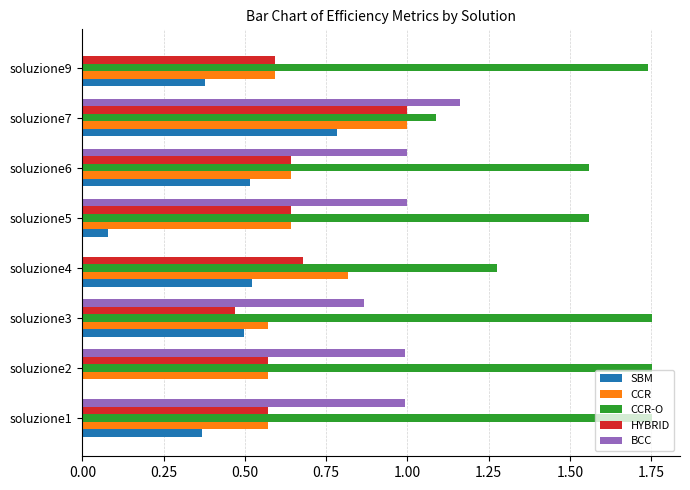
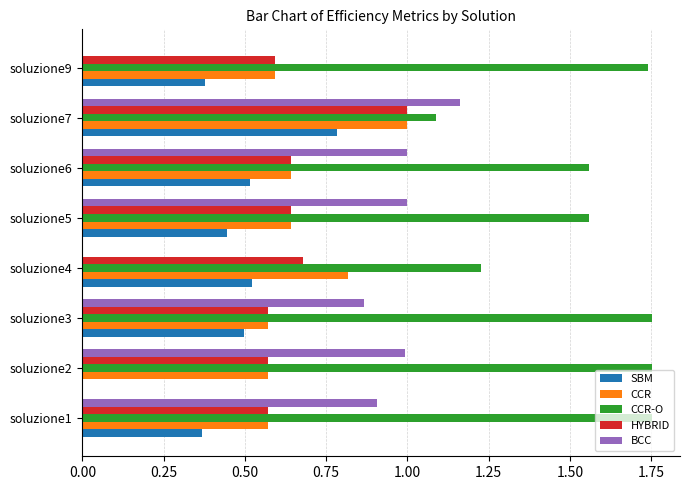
  {
    "SBM": {
      "soluzione9": 0.38,
      "soluzione7": 0.78,
      "soluzione6": 0.51,
-     "soluzione5": 0.08,
+     "soluzione5": 0.44,
      "soluzione4": 0.52,
      "soluzione3": 0.50,
      "soluzione1": 0.37
    },
    "CCR": {
      "soluzione9": 0.59,
      "soluzione7": 1.00,
      "soluzione6": 0.64,
      "soluzione5": 0.64,
      "soluzione4": 0.82,
      "soluzione3": 0.57,
      "soluzione2": 0.57,
      "soluzione1": 0.57
    },
    "CCR-O": {
      "soluzione9": 1.74,
      "soluzione7": 1.09,
      "soluzione6": 1.56,
      "soluzione5": 1.56,
-     "soluzione4": 1.28,
+     "soluzione4": 1.23,
      "soluzione3": 1.75,
      "soluzione2": 1.75
    },
    "HYBRID": {
      "soluzione9": 0.59,
      "soluzione7": 1.00,
      "soluzione6": 0.64,
      "soluzione5": 0.64,
      "soluzione4": 0.68,
-     "soluzione3": 0.47,
+     "soluzione3": 0.57,
      "soluzione2": 0.57,
      "soluzione1": 0.57
    },
    "BCC": {
      "soluzione9": 0.00,
      "soluzione7": 1.16,
      "soluzione6": 1.00,
      "soluzione5": 1.00,
      "soluzione4": 0.00,
      "soluzione3": 0.87,
      "soluzione2": 0.99,
-     "soluzione1": 0.99
+     "soluzione1": 0.91
    }
  }
